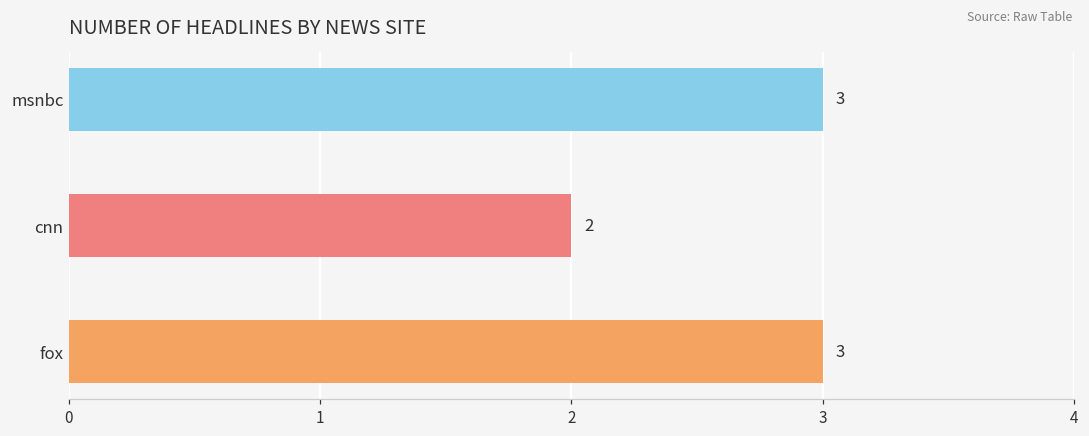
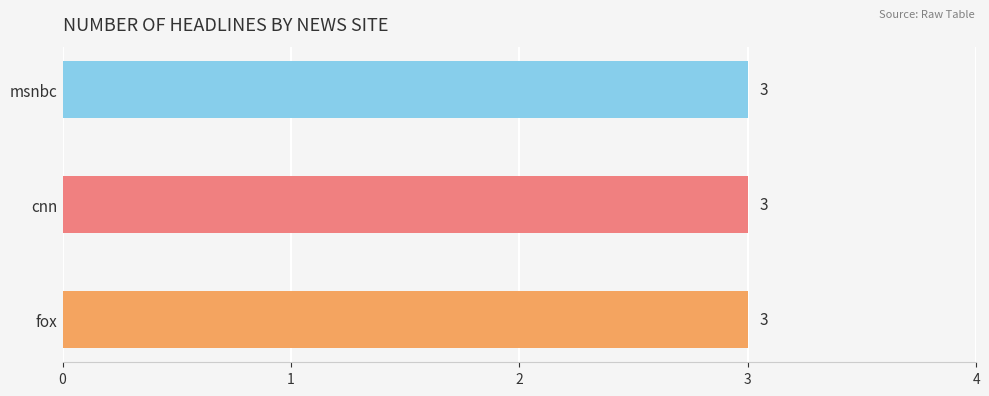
  {
    "msnbc": 3,
-   "cnn": 2,
+   "cnn": 3,
    "fox": 3
  }
